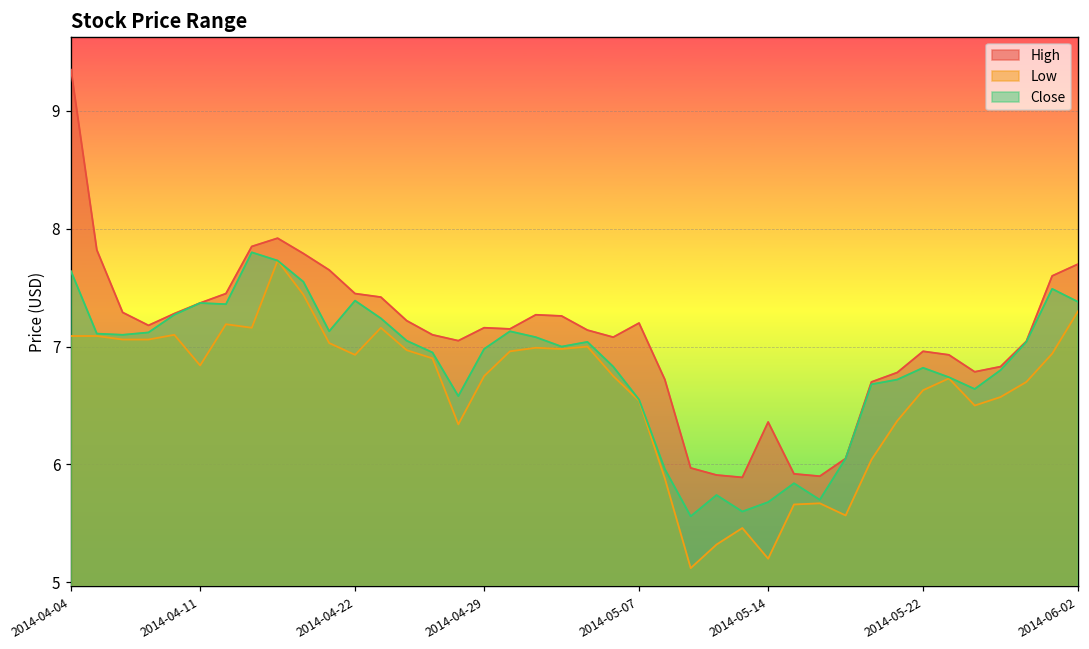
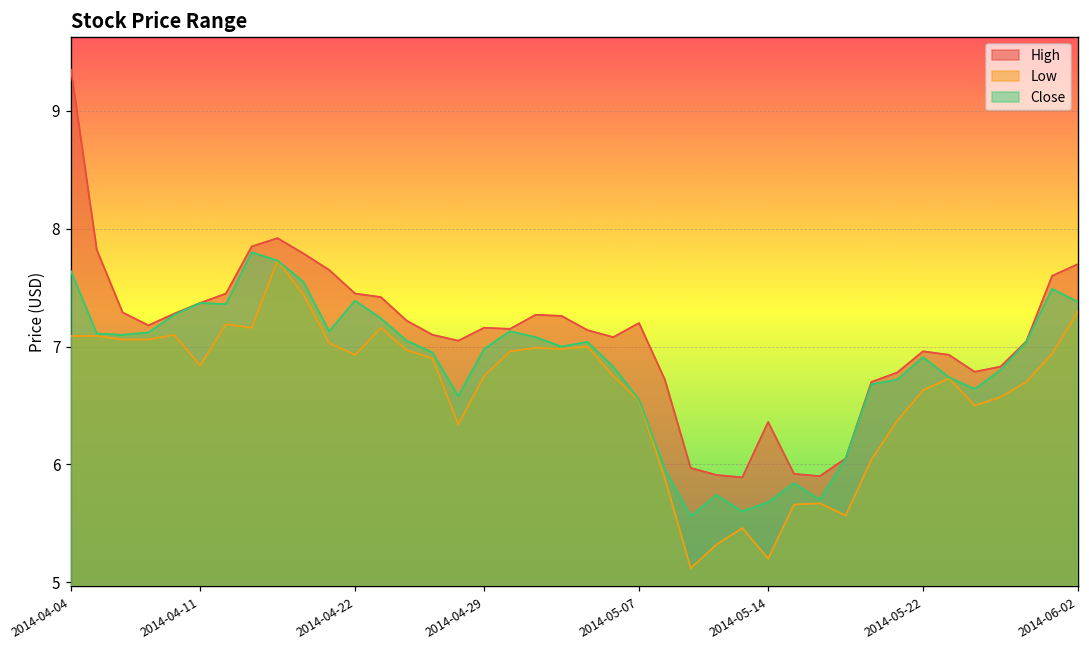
  {
    "High": {
      "2014-04-04": 9.35,
      "2014-04-22": 7.45,
      "2014-04-29": 7.16,
      "2014-05-07": 7.20,
      "2014-05-14": 6.36,
      "2014-05-22": 6.96,
      "2014-06-02": 7.70
    },
    "Low": {
      "2014-04-04": 7.09,
      "2014-04-11": 6.84,
      "2014-04-22": 6.93,
      "2014-04-29": 6.75,
      "2014-05-14": 5.20,
      "2014-05-22": 6.63,
      "2014-06-02": 7.30
    },
    "Close": {
      "2014-04-04": 7.64,
      "2014-04-22": 7.39,
      "2014-04-29": 6.98,
      "2014-05-14": 5.68,
-     "2014-05-22": 6.82,
+     "2014-05-22": 6.91,
      "2014-06-02": 7.38
    }
  }
